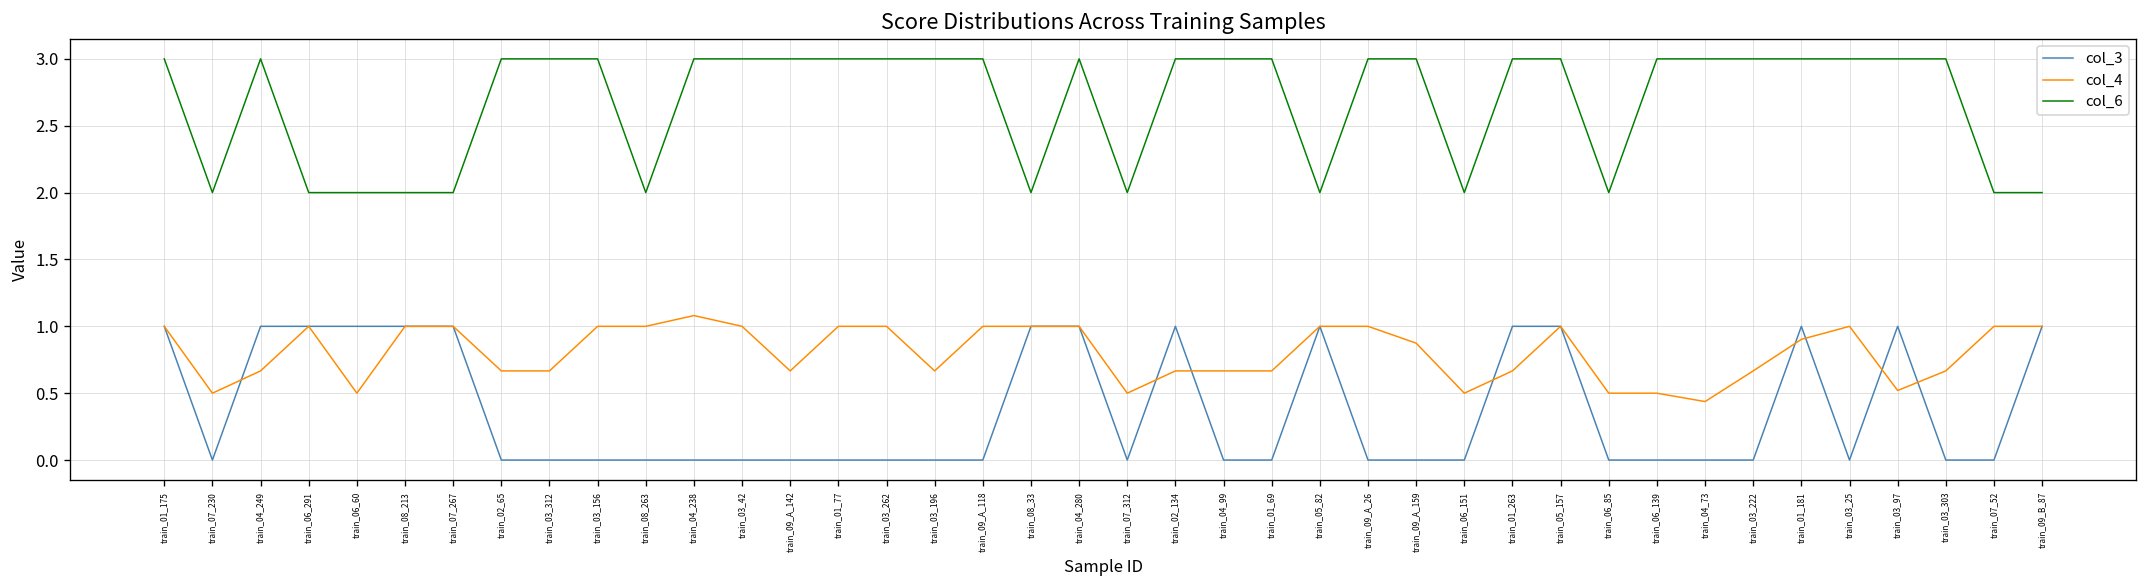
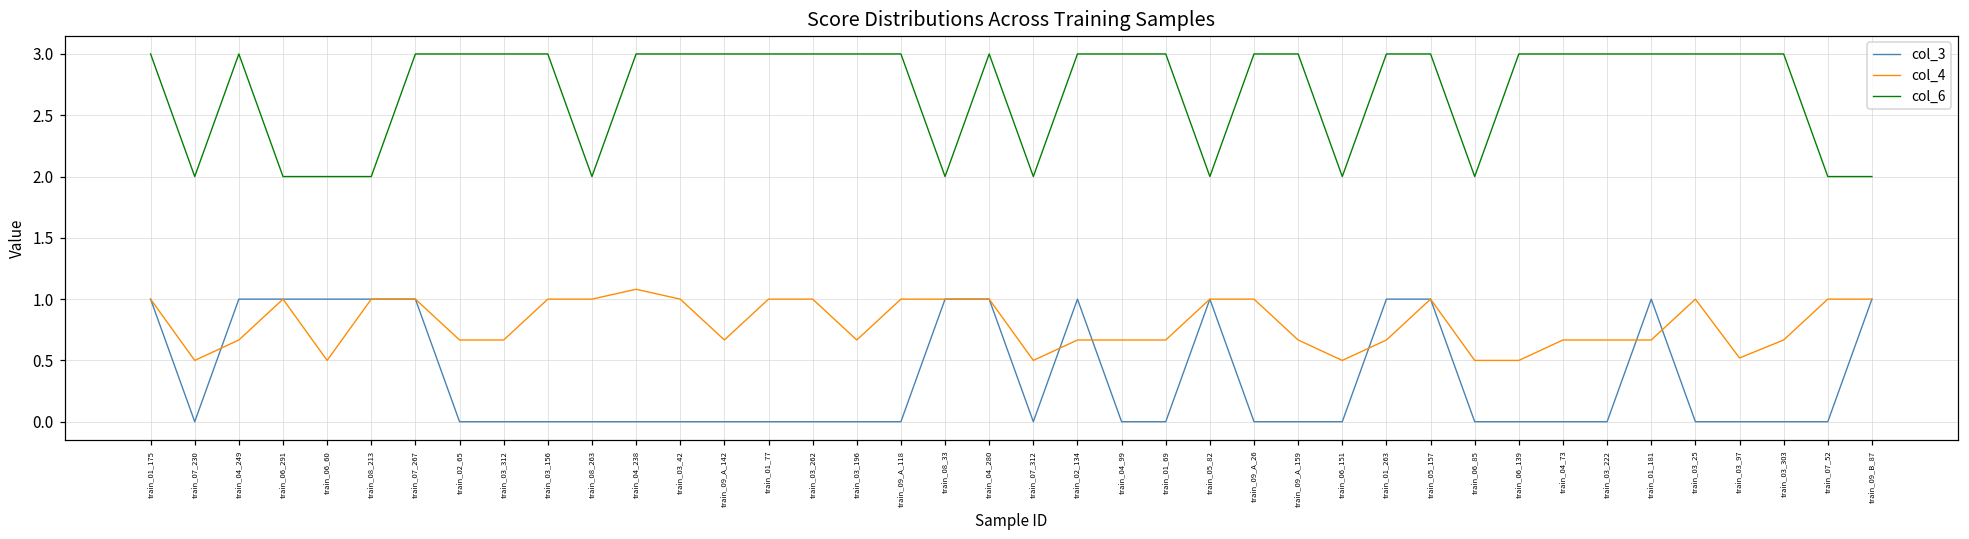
  {
    "col_3": {
      "train_07_230": 0,
      "train_04_249": 1,
      "train_06_60": 1,
      "train_02_65": 0,
      "train_03_312": 0,
      "train_03_156": 0,
      "train_08_263": 0,
      "train_04_238": 0,
      "train_03_42": 0,
      "train_09_A_142": 0,
      "train_01_77": 0,
      "train_03_262": 0,
      "train_03_196": 0,
      "train_09_A_118": 0,
      "train_07_312": 0,
      "train_02_134": 1,
      "train_04_99": 0,
      "train_01_69": 0,
      "train_09_A_26": 0,
      "train_09_A_159": 0,
      "train_06_151": 0,
      "train_01_263": 1,
      "train_06_85": 0,
      "train_06_139": 0,
      "train_04_73": 0,
      "train_03_222": 0,
      "train_01_181": 1,
      "train_03_25": 0,
-     "train_03_97": 1,
+     "train_03_97": 0,
      "train_03_303": 0,
      "train_07_52": 0
    },
    "col_4": {
      "train_07_230": 0.50,
      "train_04_249": 0.67,
      "train_06_60": 0.50,
      "train_02_65": 0.67,
      "train_03_312": 0.67,
      "train_03_156": 1.00,
      "train_08_263": 1.00,
      "train_04_238": 1.08,
      "train_03_42": 1.00,
      "train_09_A_142": 0.67,
      "train_01_77": 1.00,
      "train_03_262": 1.00,
      "train_03_196": 0.67,
      "train_09_A_118": 1.00,
      "train_07_312": 0.50,
      "train_02_134": 0.67,
      "train_04_99": 0.67,
      "train_01_69": 0.67,
      "train_09_A_26": 1.00,
-     "train_09_A_159": 0.87,
+     "train_09_A_159": 0.67,
      "train_06_151": 0.50,
      "train_01_263": 0.67,
      "train_06_85": 0.50,
      "train_06_139": 0.50,
-     "train_04_73": 0.44,
+     "train_04_73": 0.67,
      "train_03_222": 0.67,
-     "train_01_181": 0.90,
+     "train_01_181": 0.67,
      "train_03_25": 1.00,
      "train_03_97": 0.52,
      "train_03_303": 0.67,
      "train_07_52": 1.00
    },
    "col_6": {
      "train_01_175": 3,
      "train_07_230": 2,
      "train_04_249": 3,
      "train_06_291": 2,
      "train_06_60": 2,
      "train_08_213": 2,
-     "train_07_267": 2,
+     "train_07_267": 3,
      "train_02_65": 3,
      "train_03_312": 3,
      "train_03_156": 3,
      "train_08_263": 2,
      "train_04_238": 3,
      "train_03_42": 3,
      "train_09_A_142": 3,
      "train_01_77": 3,
      "train_03_262": 3,
      "train_03_196": 3,
      "train_09_A_118": 3,
      "train_08_33": 2,
      "train_04_280": 3,
      "train_07_312": 2,
      "train_02_134": 3,
      "train_04_99": 3,
      "train_01_69": 3,
      "train_05_82": 2,
      "train_09_A_26": 3,
      "train_09_A_159": 3,
      "train_06_151": 2,
      "train_01_263": 3,
      "train_05_157": 3,
      "train_06_85": 2,
      "train_06_139": 3,
      "train_04_73": 3,
      "train_03_222": 3,
      "train_01_181": 3,
      "train_03_25": 3,
      "train_03_97": 3,
      "train_03_303": 3,
      "train_07_52": 2,
      "train_09_B_87": 2
    }
  }
